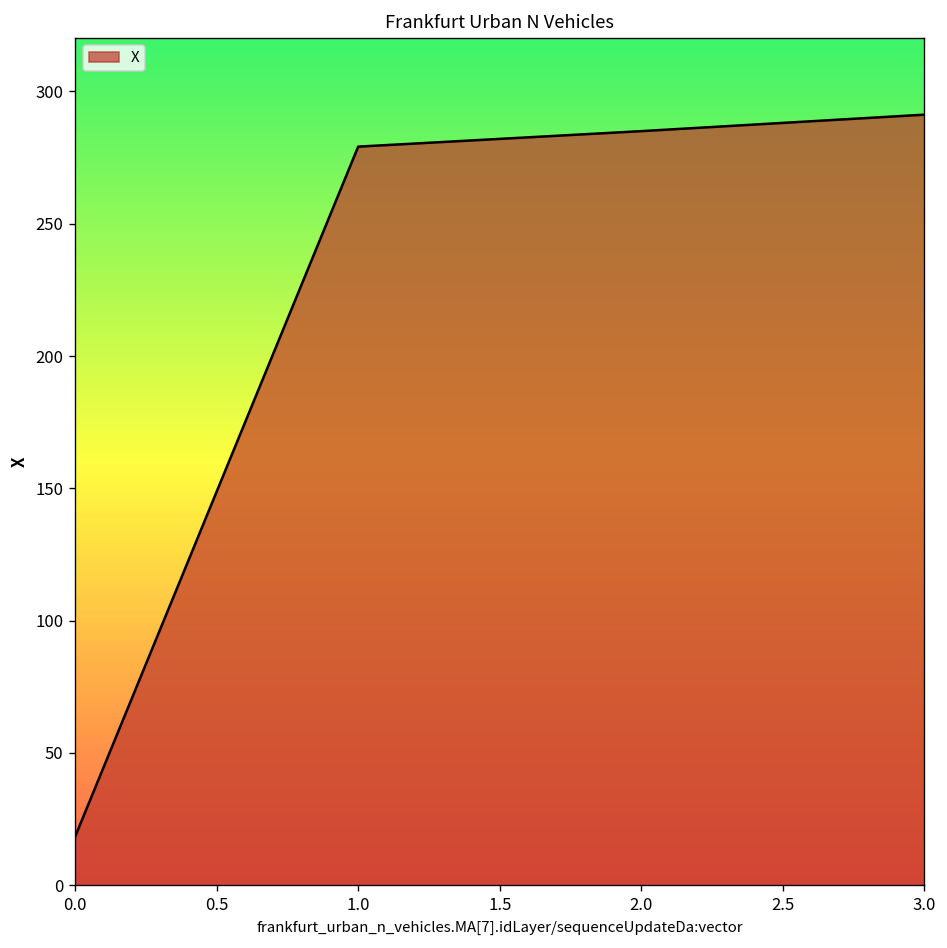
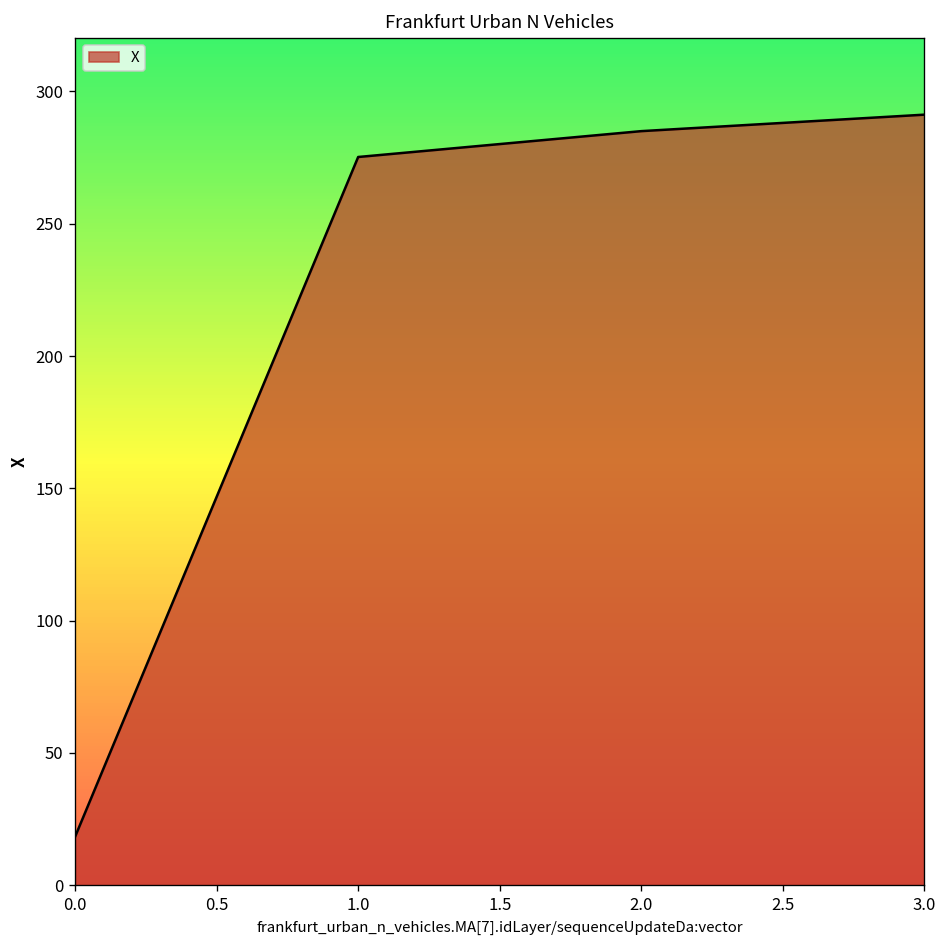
  {
    "0.0": 18,
-   "1.0": 279,
+   "1.0": 275,
    "2.0": 285,
    "3.0": 291
  }
